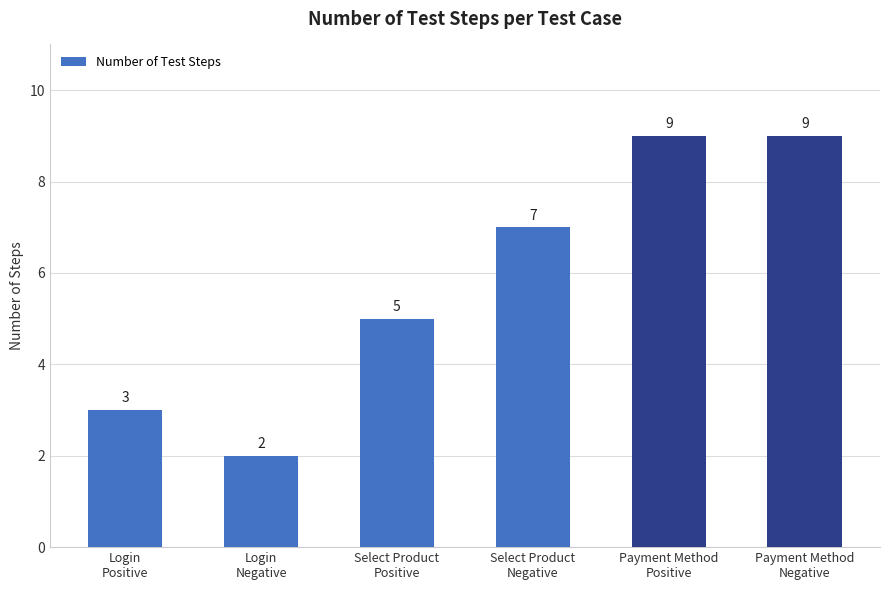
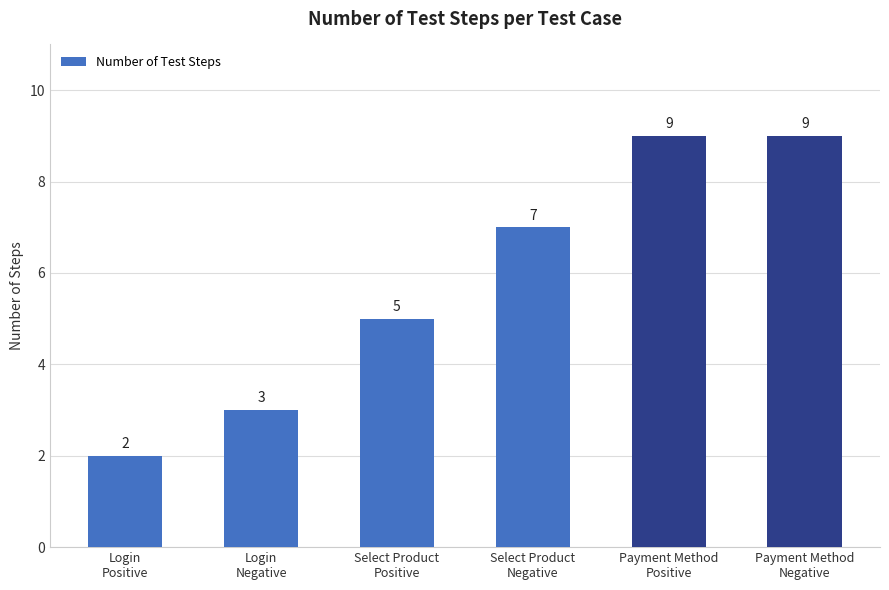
  {
-   "Login Positive": 3,
-   "Login Negative": 2,
+   "Login Positive": 2,
+   "Login Negative": 3,
    "Select Product Positive": 5,
    "Select Product Negative": 7,
    "Payment Method Positive": 9,
    "Payment Method Negative": 9
  }
